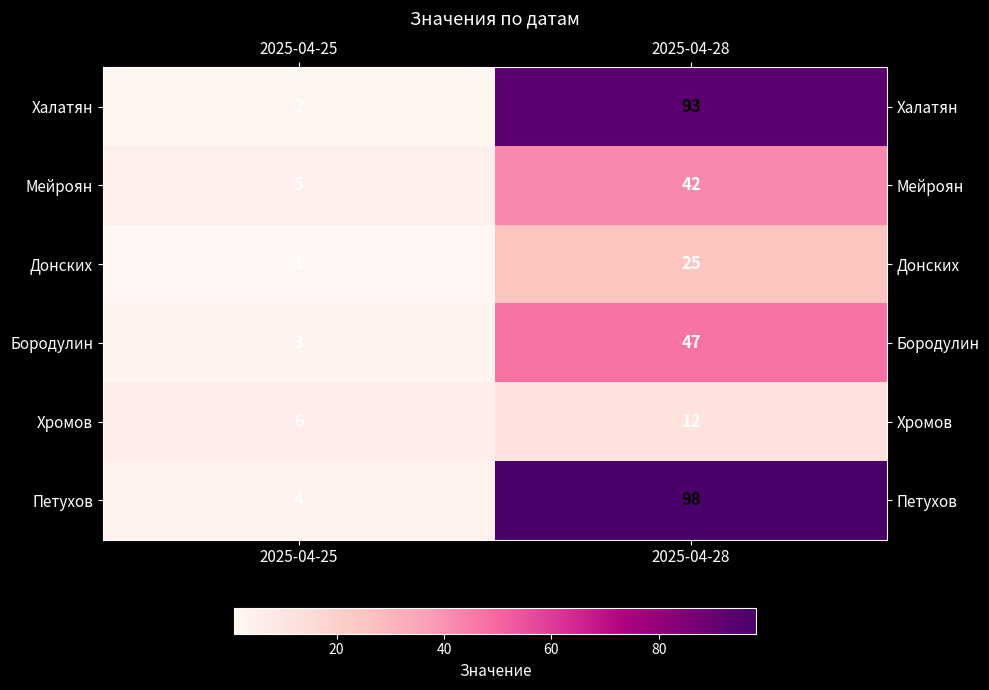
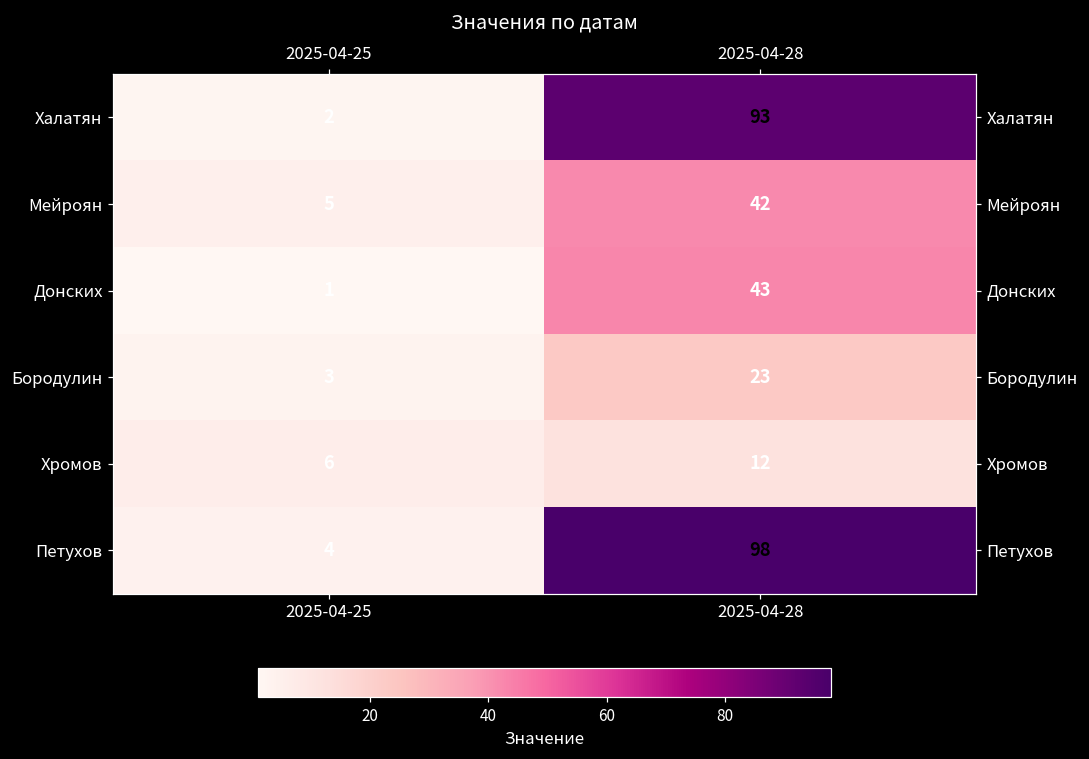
  {
    "Халатян": {
      "2025-04-28": 93
    },
    "Мейроян": {
      "2025-04-28": 42
    },
    "Донских": {
-     "2025-04-28": 25
+     "2025-04-28": 43
    },
    "Бородулин": {
-     "2025-04-28": 47
+     "2025-04-28": 23
    },
    "Петухов": {
      "2025-04-28": 98
    }
  }
